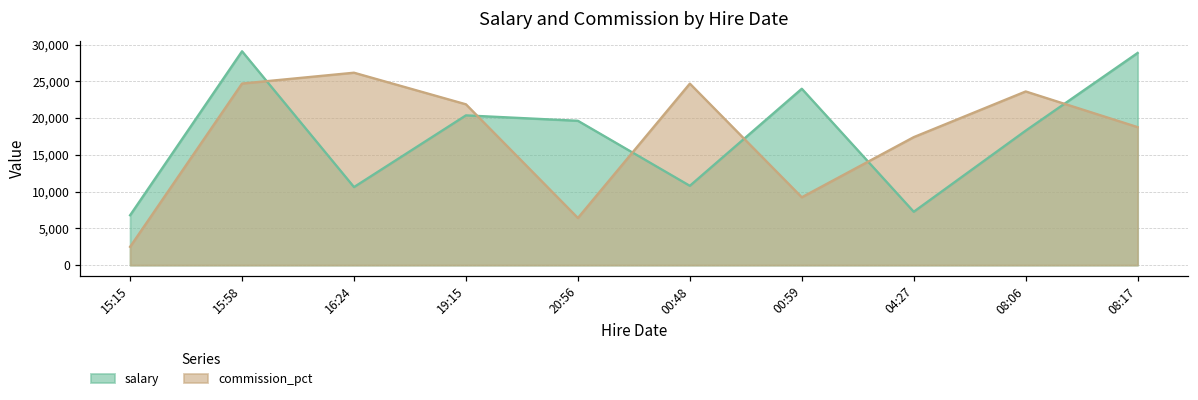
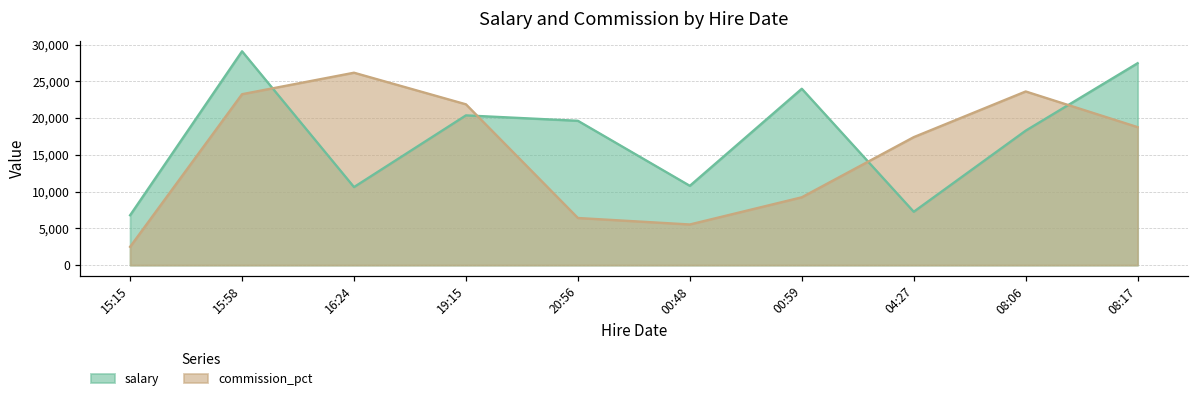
  {
    "salary": {
      "15:15": "7,000",
      "15:58": "29,000",
      "16:24": "11,000",
      "19:15": "20,000",
      "20:56": "20,000",
      "00:48": "11,000",
      "00:59": "24,000",
      "04:27": "7,000",
      "08:06": "18,000",
-     "08:17": "29,000"
+     "08:17": "27,000"
    },
    "commission_pct": {
      "15:15": "2,000",
-     "15:58": "25,000",
+     "15:58": "23,000",
      "16:24": "26,000",
      "19:15": "22,000",
      "20:56": "6,000",
-     "00:48": "25,000",
+     "00:48": "6,000",
      "00:59": "9,000",
      "04:27": "17,000",
      "08:06": "24,000",
      "08:17": "19,000"
    }
  }
